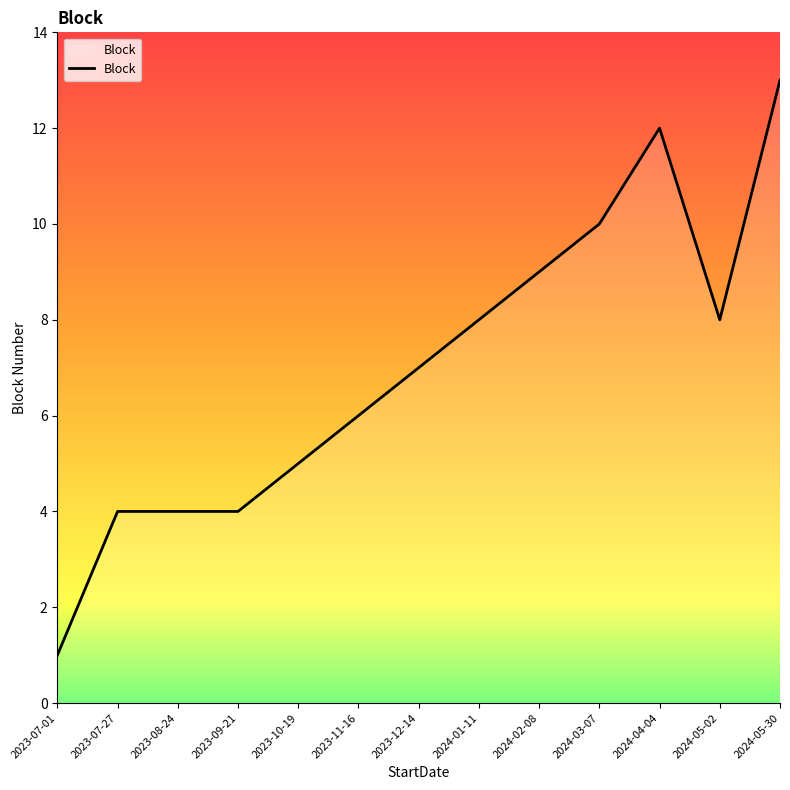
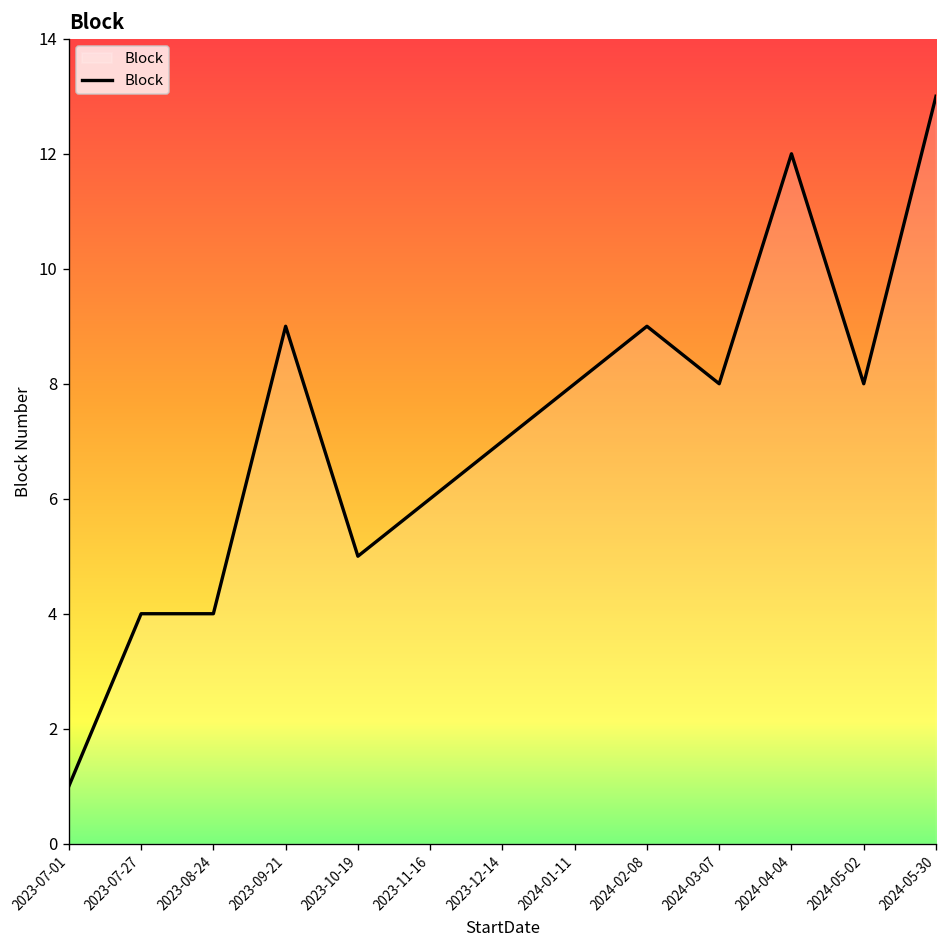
  {
    "2023-07-01": 1,
    "2023-07-27": 4,
    "2023-08-24": 4,
-   "2023-09-21": 4,
+   "2023-09-21": 9,
    "2023-10-19": 5,
    "2023-11-16": 6,
    "2023-12-14": 7,
    "2024-01-11": 8,
    "2024-02-08": 9,
-   "2024-03-07": 10,
+   "2024-03-07": 8,
    "2024-04-04": 12,
    "2024-05-02": 8,
    "2024-05-30": 13
  }
